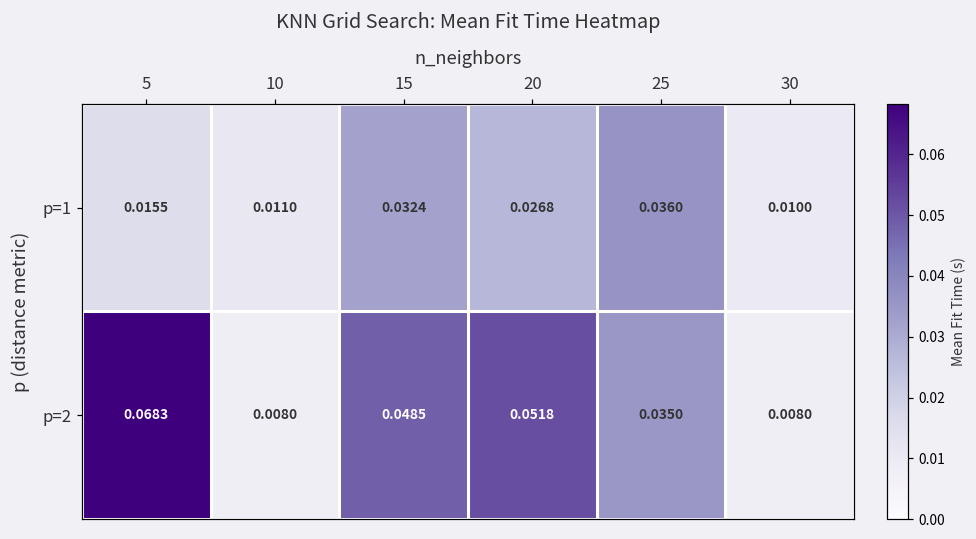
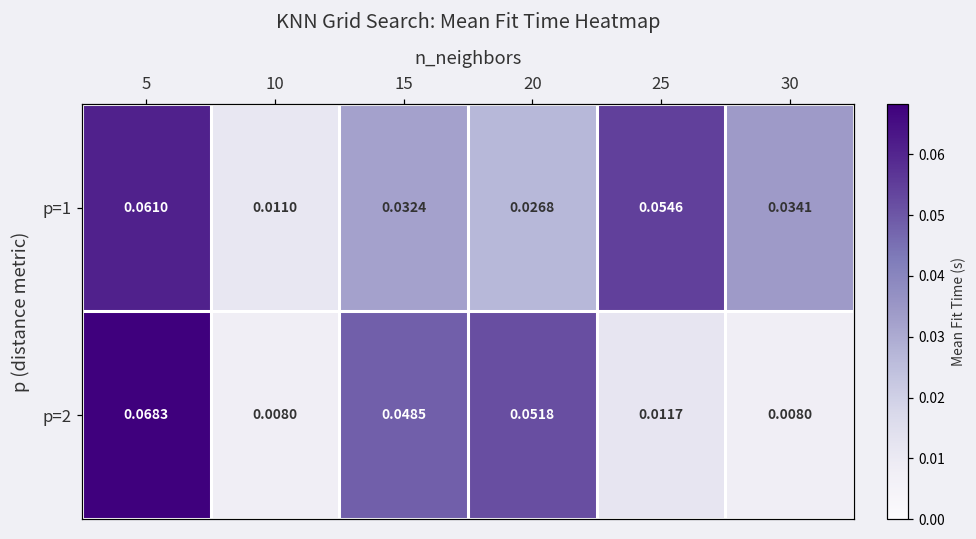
  {
    "p=1": {
-     "5": 0.0155,
+     "5": 0.0610,
      "10": 0.0110,
      "15": 0.0324,
      "20": 0.0268,
-     "25": 0.0360,
-     "30": 0.0100
+     "25": 0.0546,
+     "30": 0.0341
    },
    "p=2": {
      "5": 0.0683,
      "10": 0.0080,
      "15": 0.0485,
      "20": 0.0518,
-     "25": 0.0350,
+     "25": 0.0117,
      "30": 0.0080
    }
  }
